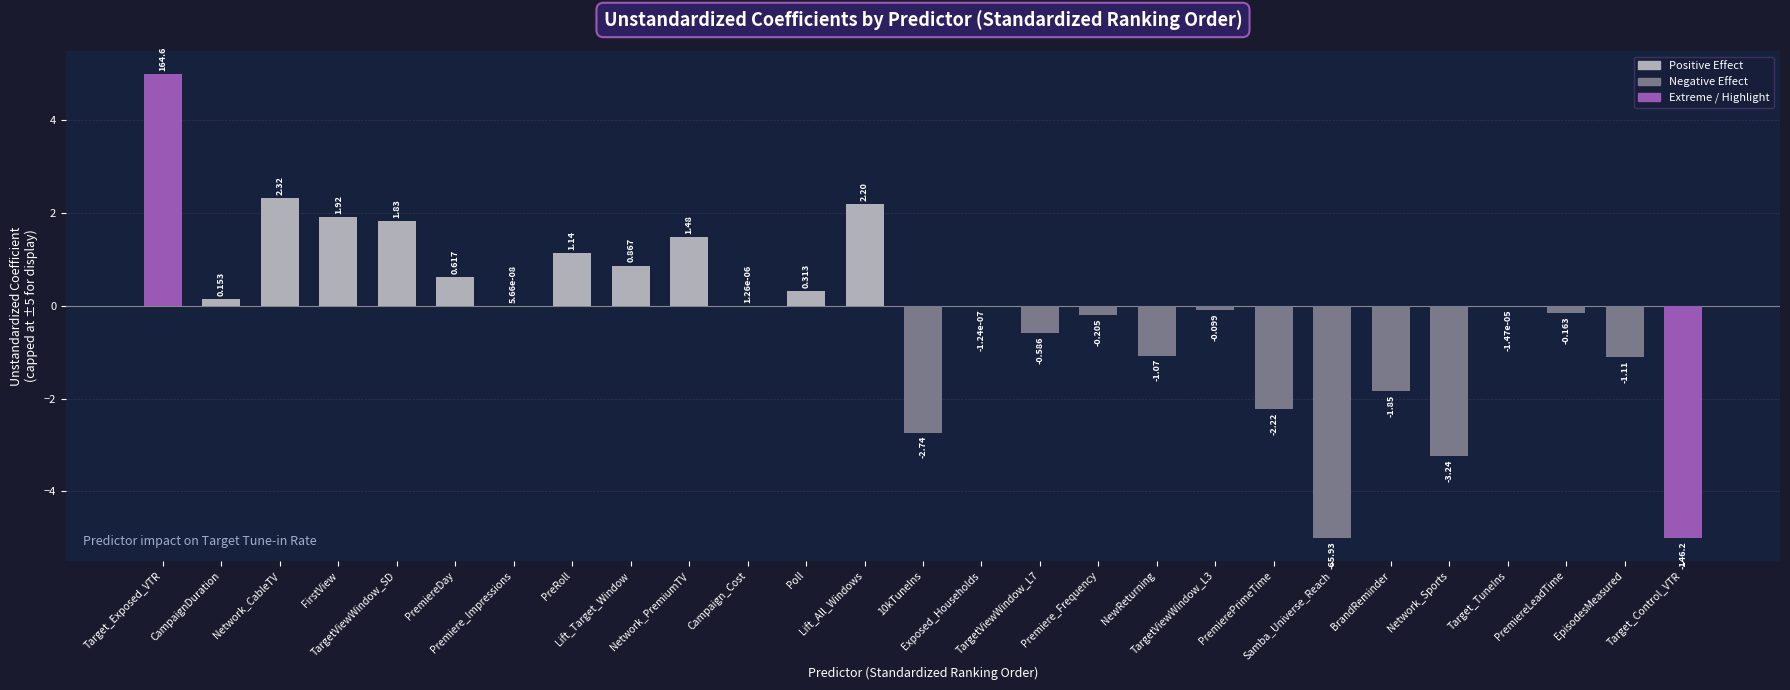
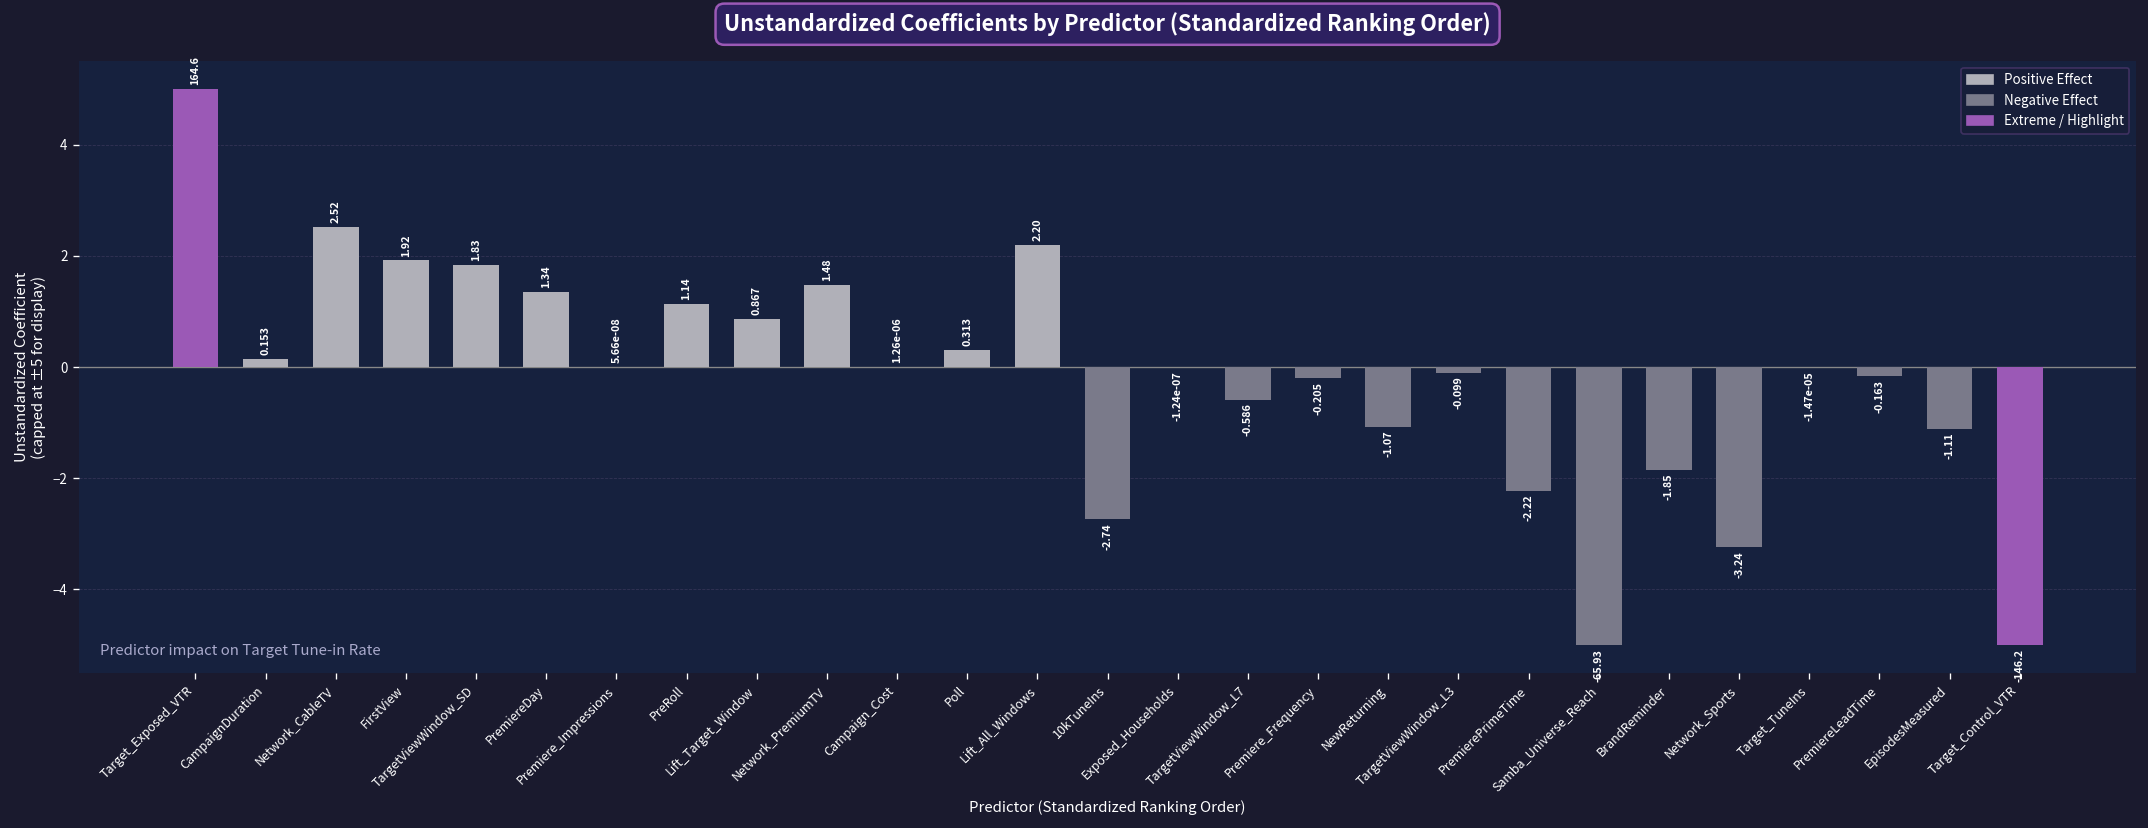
  {
    "CampaignDuration": "0.153",
-   "Network_CableTV": "2.32",
+   "Network_CableTV": "2.52",
    "FirstView": "1.92",
    "TargetViewWindow_SD": "1.83",
-   "PremiereDay": "0.617",
+   "PremiereDay": "1.34",
    "Premiere_Impressions": "5.66e-08",
    "PreRoll": "1.14",
    "Lift_Target_Window": "0.867",
    "Network_PremiumTV": "1.48",
    "Campaign_Cost": "1.26e-06",
    "Poll": "0.313",
    "Lift_All_Windows": "2.20",
    "10kTuneIns": "-2.74",
    "Exposed_Households": "-1.24e-07",
    "TargetViewWindow_L7": "-0.586",
    "Premiere_Frequency": "-0.205",
    "NewReturning": "-1.07",
    "TargetViewWindow_L3": "-0.099",
    "PremierePrimeTime": "-2.22",
    "BrandReminder": "-1.85",
    "Network_Sports": "-3.24",
    "Target_TuneIns": "-1.47e-05",
    "PremiereLeadTime": "-0.163",
    "EpisodesMeasured": "-1.11"
  }
